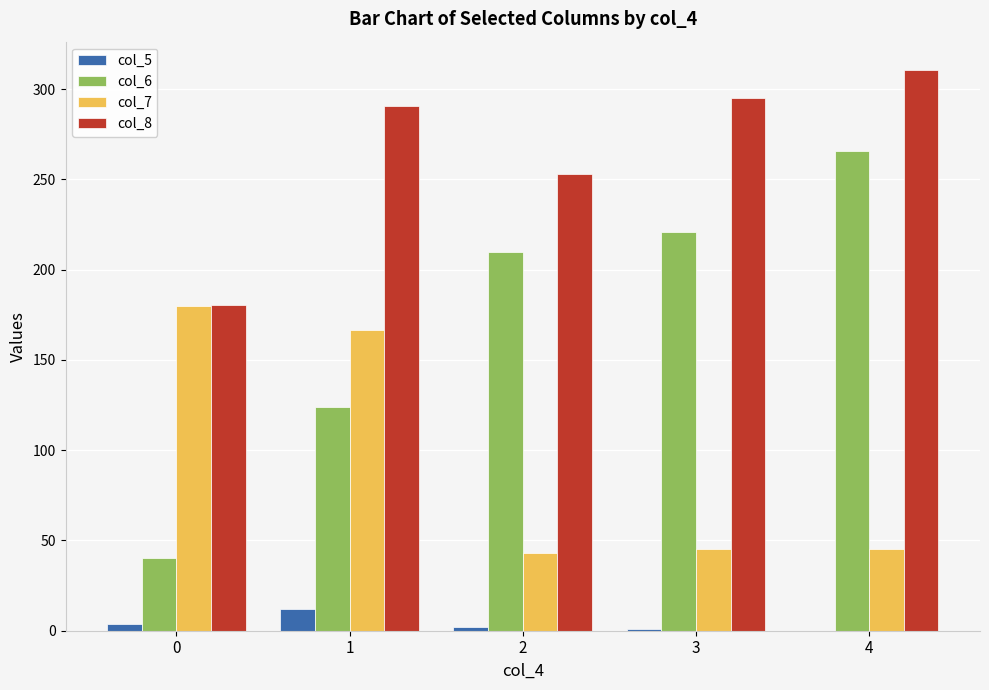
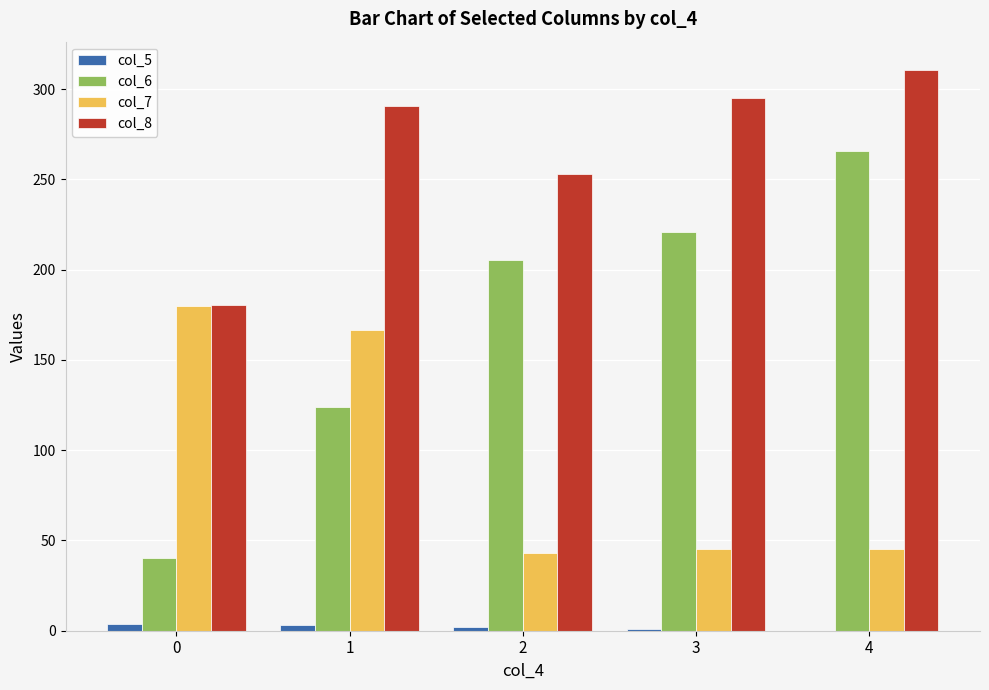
  {
    "col_5": {
      "0": 4,
-     "1": 12,
+     "1": 3,
      "2": 2,
      "4": 0
    },
    "col_6": {
      "0": 40,
      "1": 124,
-     "2": 210,
+     "2": 205,
      "3": 221,
      "4": 265
    },
    "col_7": {
      "0": 180,
      "1": 167,
      "2": 43,
      "3": 45,
      "4": 45
    },
    "col_8": {
      "0": 180,
      "1": 290,
      "2": 253,
      "3": 295,
      "4": 311
    }
  }
